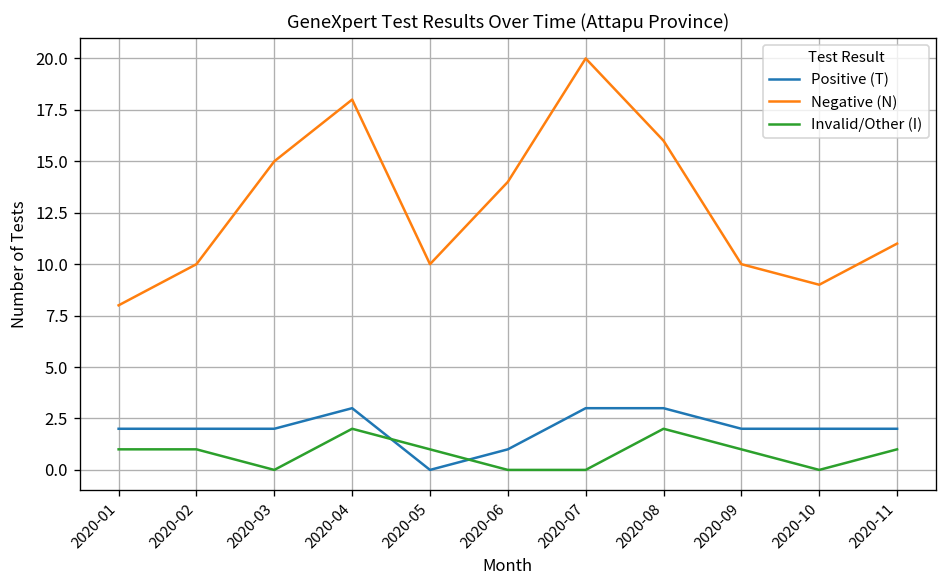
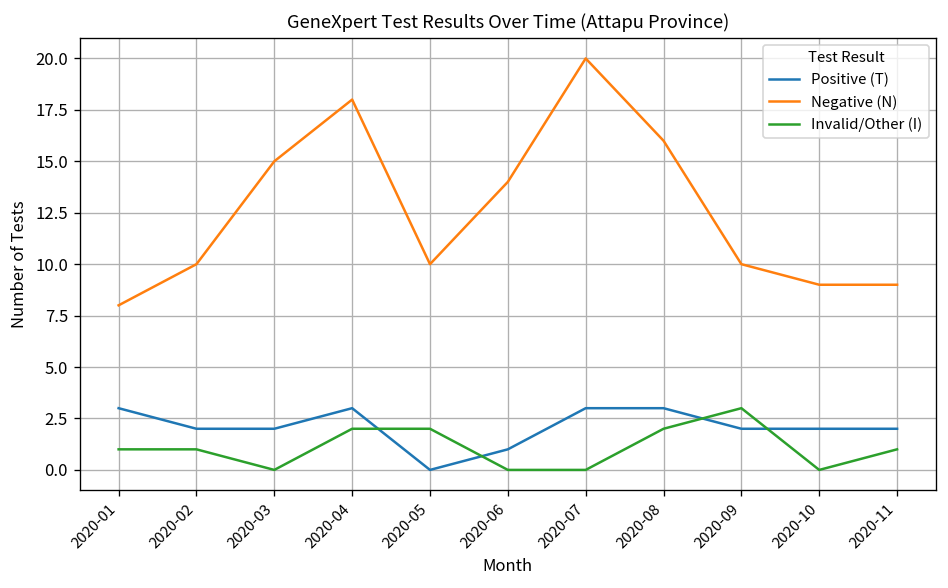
  {
    "Positive (T)": {
-     "2020-01": 2,
+     "2020-01": 3,
      "2020-02": 2,
      "2020-03": 2,
      "2020-04": 3,
      "2020-05": 0,
      "2020-06": 1,
      "2020-07": 3,
      "2020-08": 3,
      "2020-09": 2,
      "2020-10": 2,
      "2020-11": 2
    },
    "Negative (N)": {
      "2020-01": 8,
      "2020-02": 10,
      "2020-03": 15,
      "2020-04": 18,
      "2020-05": 10,
      "2020-06": 14,
      "2020-07": 20,
      "2020-08": 16,
      "2020-09": 10,
      "2020-10": 9,
-     "2020-11": 11
+     "2020-11": 9
    },
    "Invalid/Other (I)": {
      "2020-01": 1,
      "2020-02": 1,
      "2020-03": 0,
      "2020-04": 2,
-     "2020-05": 1,
+     "2020-05": 2,
      "2020-06": 0,
      "2020-07": 0,
      "2020-08": 2,
-     "2020-09": 1,
+     "2020-09": 3,
      "2020-10": 0,
      "2020-11": 1
    }
  }
